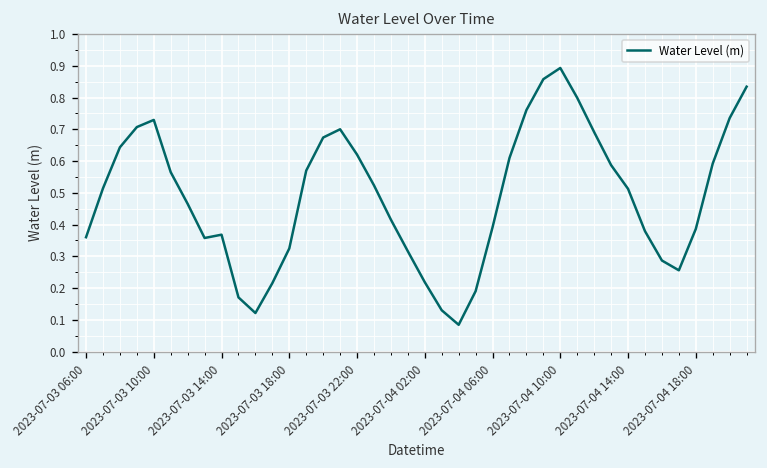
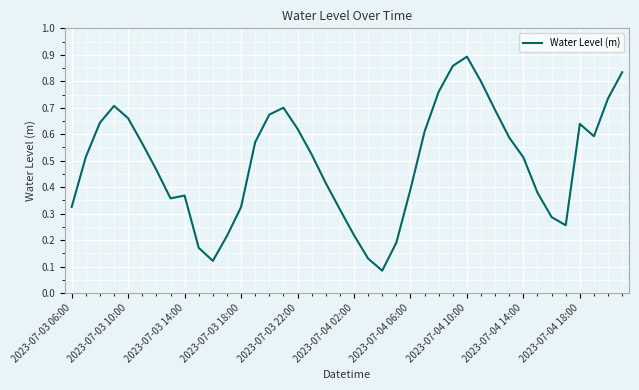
  {
-   "2023-07-03 06:00": 0.36,
-   "2023-07-03 10:00": 0.73,
+   "2023-07-03 06:00": 0.33,
+   "2023-07-03 10:00": 0.66,
    "2023-07-03 14:00": 0.37,
    "2023-07-03 18:00": 0.32,
    "2023-07-03 22:00": 0.62,
    "2023-07-04 02:00": 0.22,
    "2023-07-04 06:00": 0.39,
    "2023-07-04 10:00": 0.89,
    "2023-07-04 14:00": 0.51,
-   "2023-07-04 18:00": 0.39
+   "2023-07-04 18:00": 0.64
  }
